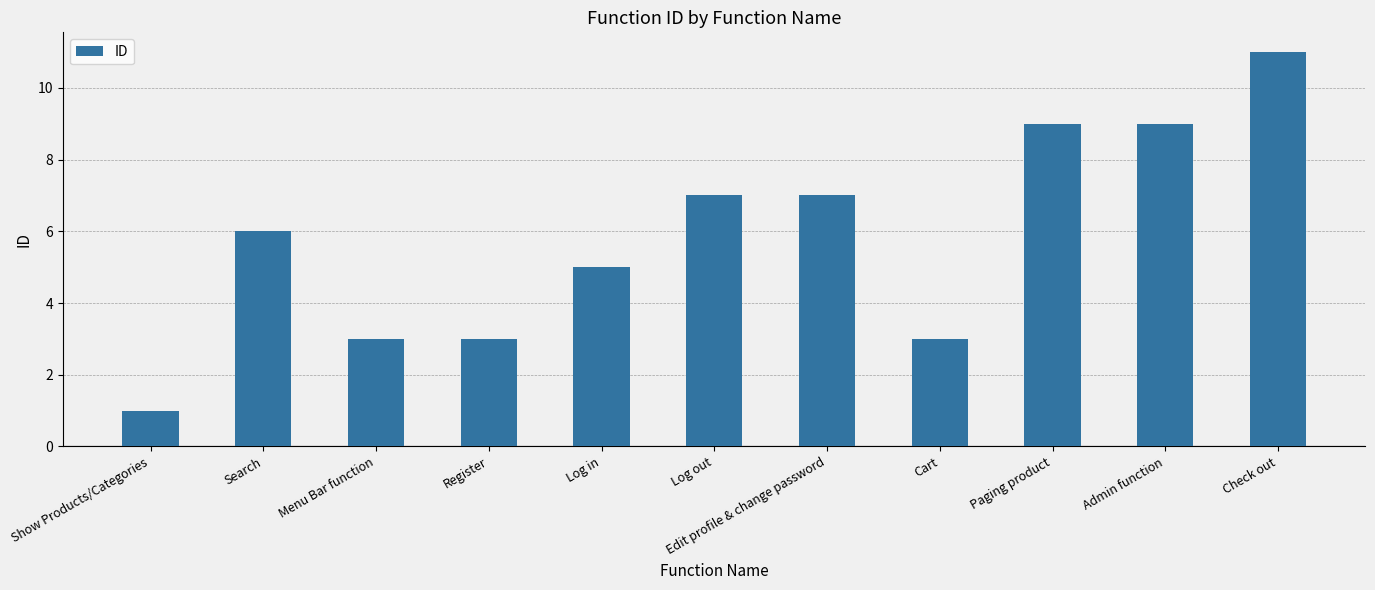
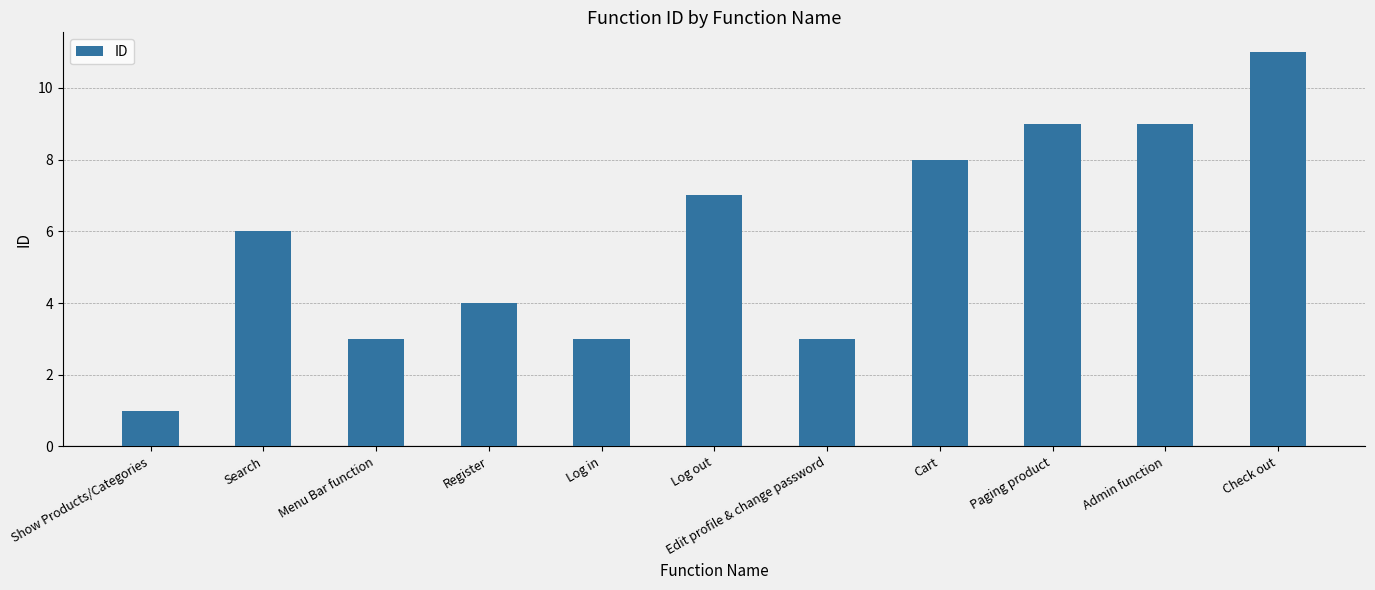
  {
    "Show Products/Categories": 1,
    "Search": 6,
    "Menu Bar function": 3,
-   "Register": 3,
-   "Log in": 5,
+   "Register": 4,
+   "Log in": 3,
    "Log out": 7,
-   "Edit profile & change password": 7,
-   "Cart": 3,
+   "Edit profile & change password": 3,
+   "Cart": 8,
    "Paging product": 9,
    "Admin function": 9,
    "Check out": 11
  }
